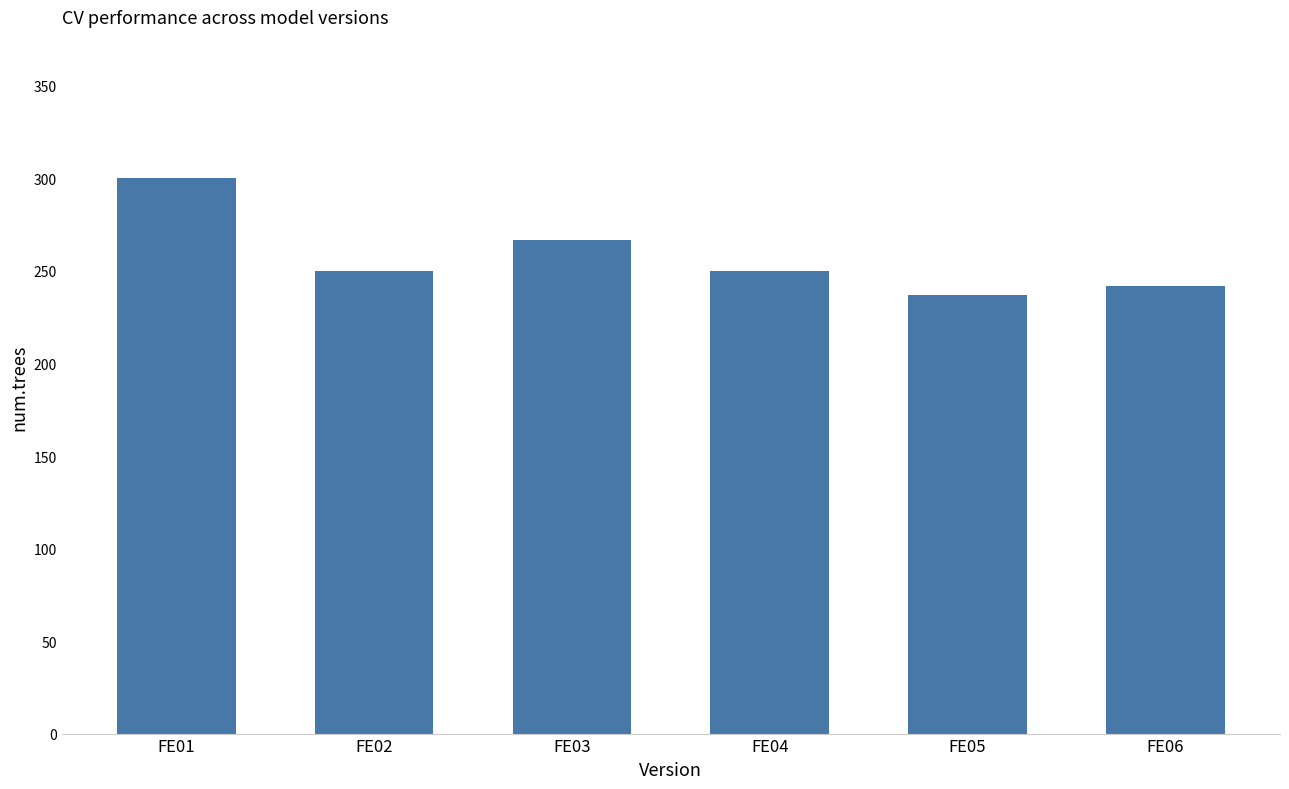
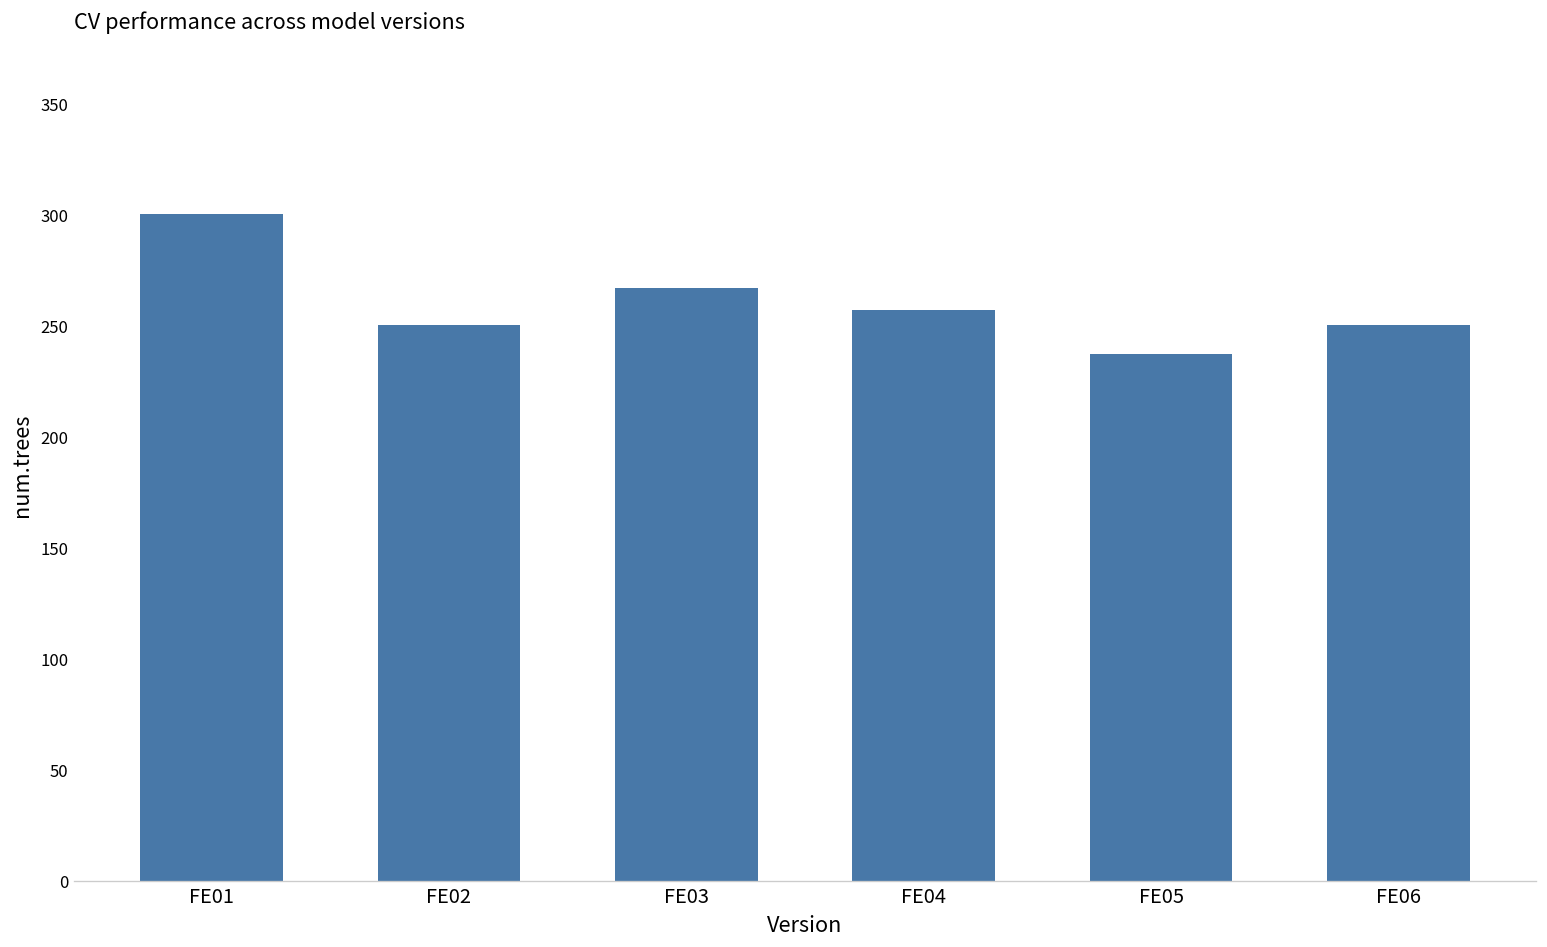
  {
    "FE01": 300,
    "FE02": 250,
    "FE03": 267,
-   "FE04": 250,
+   "FE04": 257,
    "FE05": 237,
-   "FE06": 242
+   "FE06": 250
  }
